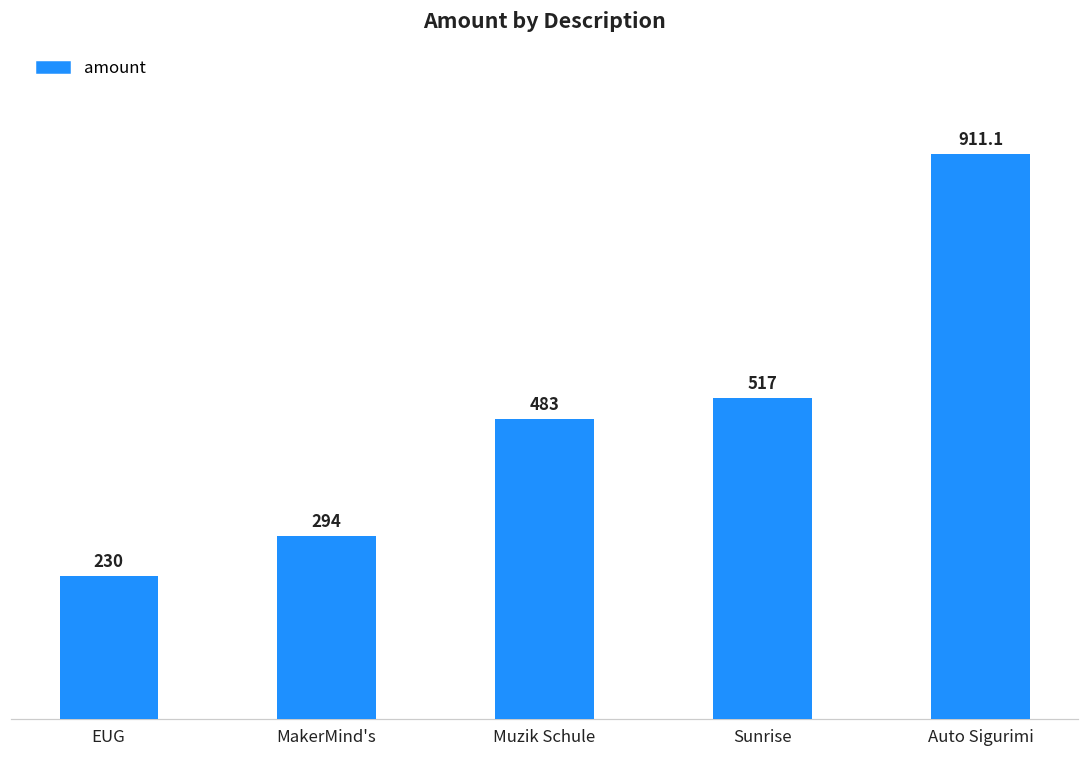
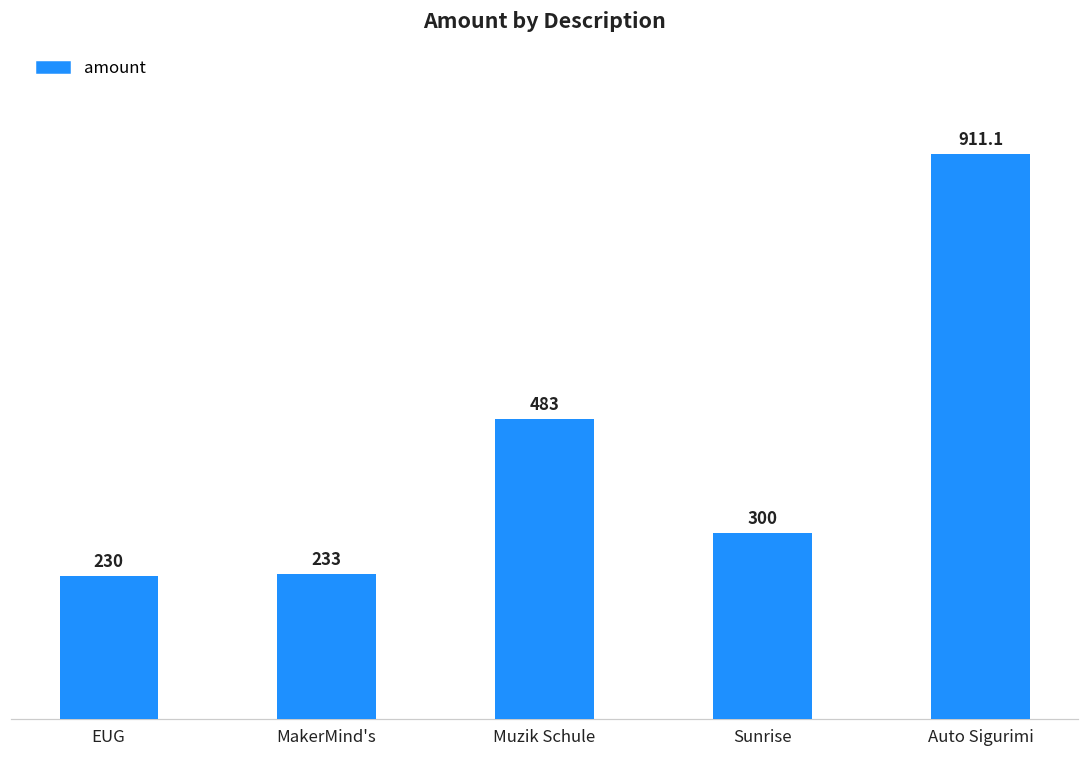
  {
    "EUG": 230,
-   "MakerMind's": 294,
+   "MakerMind's": 233,
    "Muzik Schule": 483,
-   "Sunrise": 517,
+   "Sunrise": 300,
    "Auto Sigurimi": 911.1
  }
